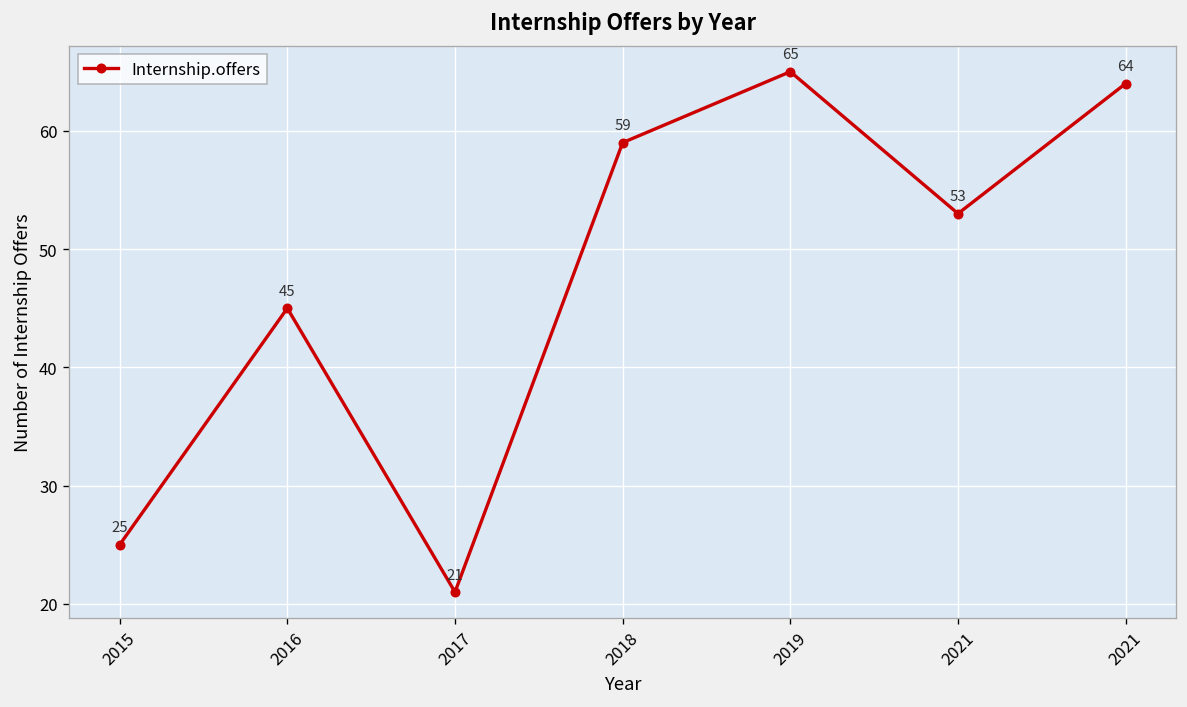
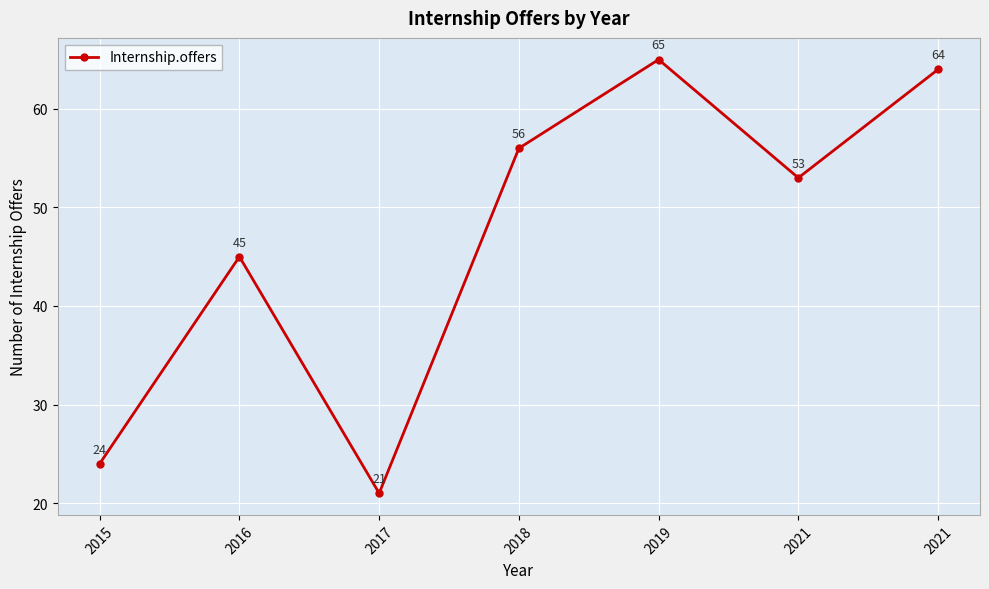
  {
-   "2015": 25,
+   "2015": 24,
    "2016": 45,
    "2017": 21,
-   "2018": 59,
+   "2018": 56,
    "2019": 65
  }
